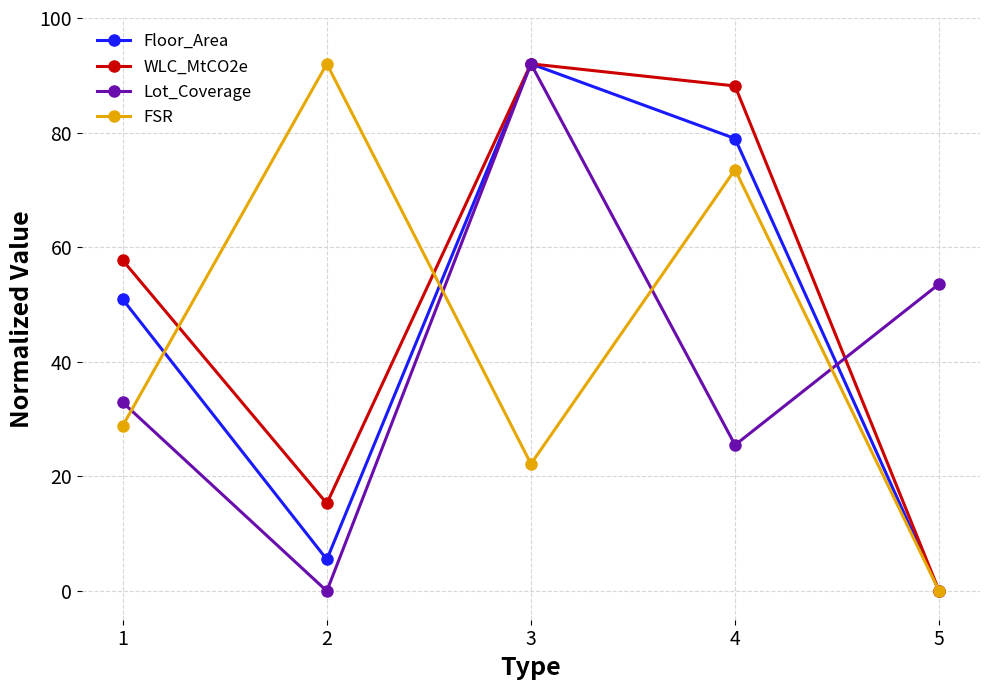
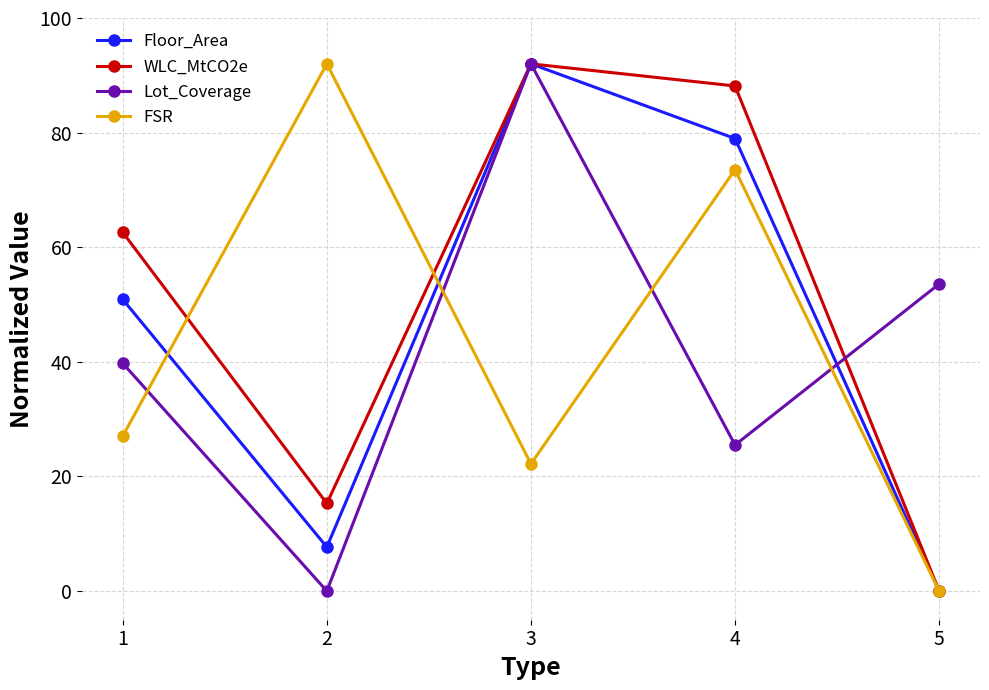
  {
    "Floor_Area": {
      "1": 51,
-     "2": 6,
+     "2": 8,
      "4": 79
    },
    "WLC_MtCO2e": {
-     "1": 58,
+     "1": 63,
      "2": 15,
      "4": 88
    },
    "Lot_Coverage": {
-     "1": 33,
+     "1": 40,
      "2": 0,
      "4": 25,
      "5": 54
    },
    "FSR": {
-     "1": 29,
+     "1": 27,
      "2": 92,
      "3": 22,
      "4": 74
    }
  }
